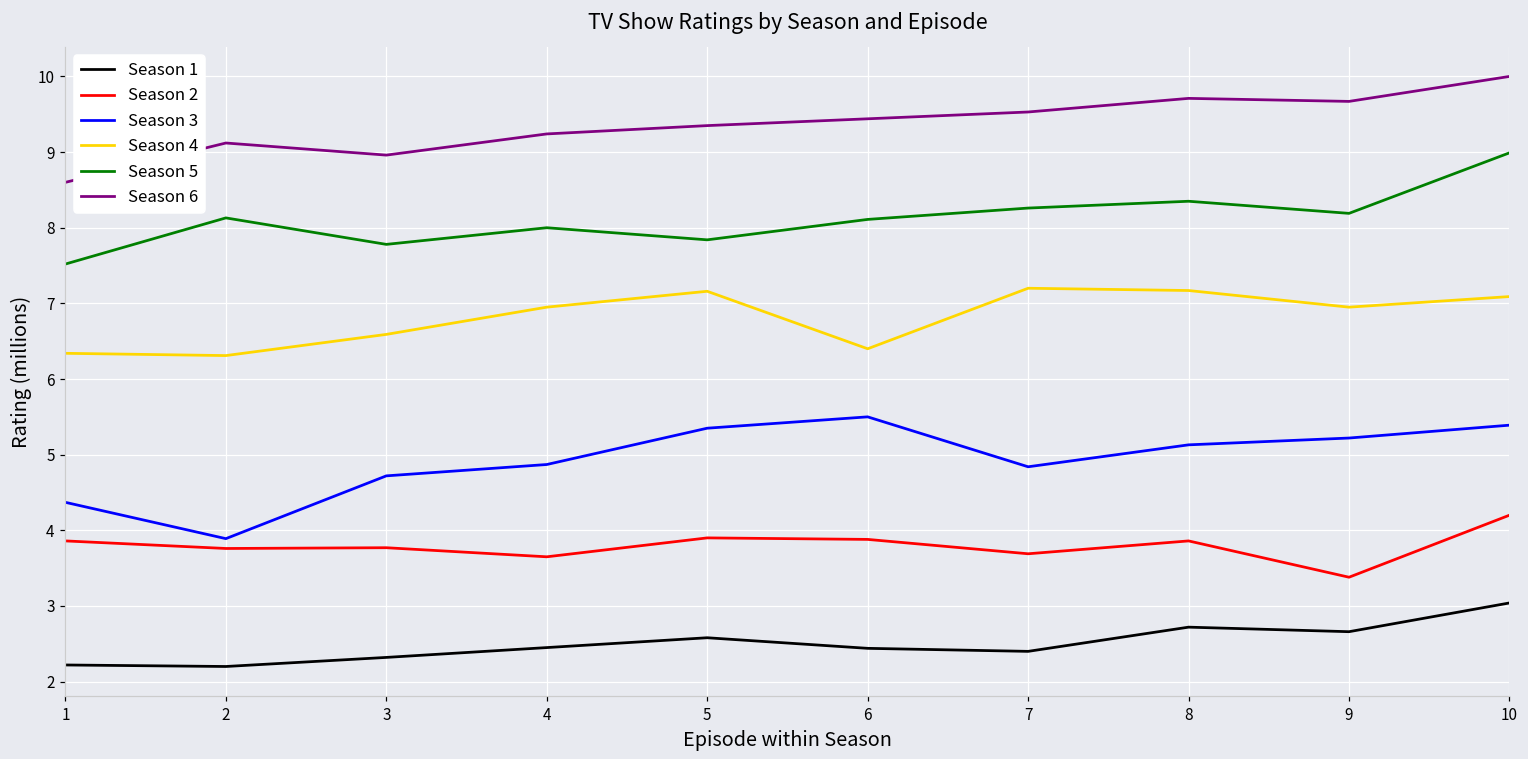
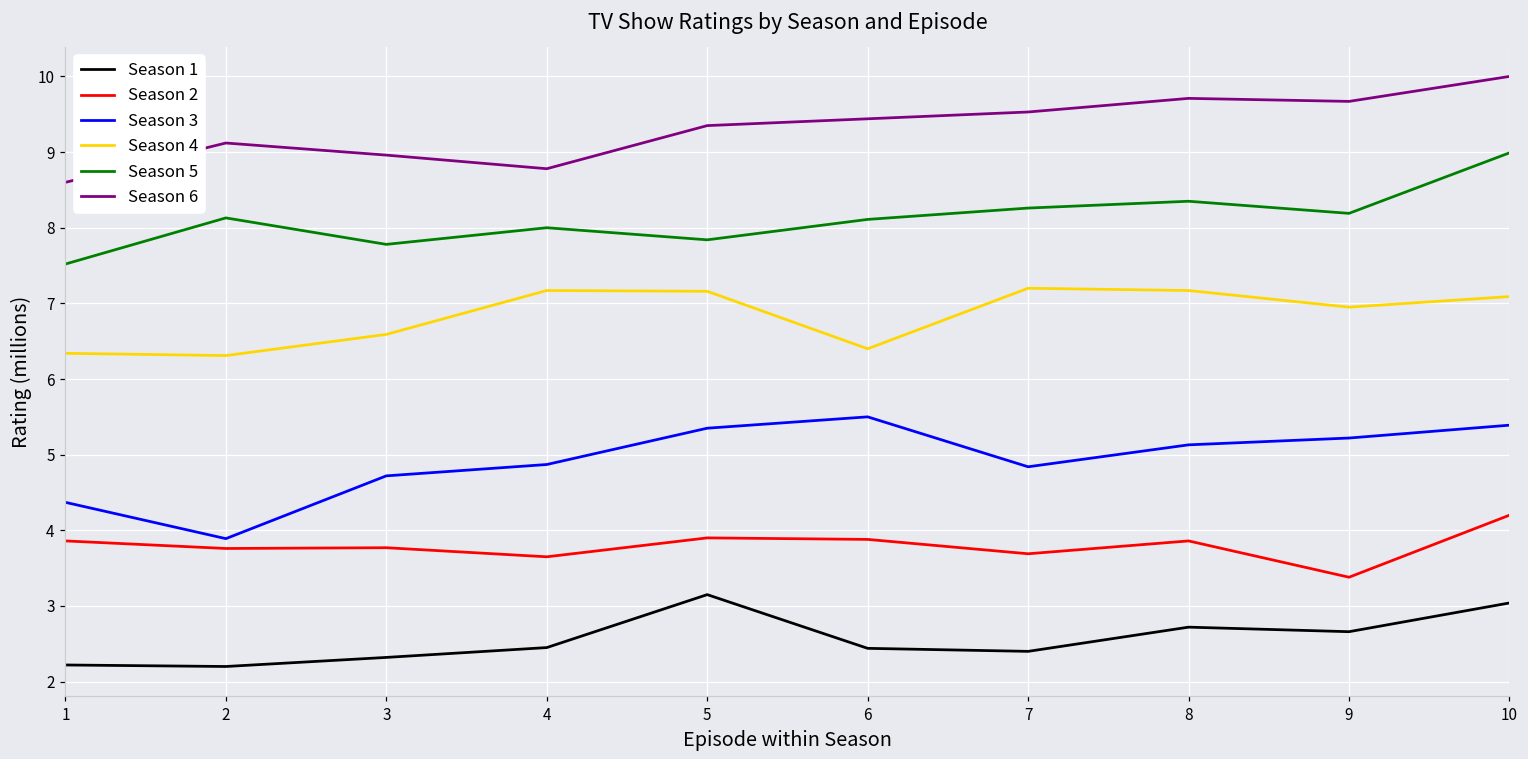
  {
    "Season 1": {
      "1": 2.2,
      "2": 2.2,
      "3": 2.3,
      "4": 2.5,
-     "5": 2.6,
+     "5": 3.2,
      "6": 2.4,
      "7": 2.4,
      "8": 2.7,
      "9": 2.7,
      "10": 3.0
    },
    "Season 2": {
      "1": 3.9,
      "2": 3.8,
      "3": 3.8,
      "4": 3.7,
      "5": 3.9,
      "6": 3.9,
      "7": 3.7,
      "8": 3.9,
      "9": 3.4,
      "10": 4.2
    },
    "Season 3": {
      "1": 4.4,
      "2": 3.9,
      "3": 4.7,
      "4": 4.9,
      "5": 5.4,
      "6": 5.5,
      "7": 4.8,
      "8": 5.1,
      "9": 5.2,
      "10": 5.4
    },
    "Season 4": {
      "1": 6.3,
      "2": 6.3,
      "3": 6.6,
-     "4": 7.0,
+     "4": 7.2,
      "5": 7.2,
      "6": 6.4,
      "7": 7.2,
      "8": 7.2,
      "9": 7.0,
      "10": 7.1
    },
    "Season 5": {
      "1": 7.5,
      "2": 8.1,
      "3": 7.8,
      "4": 8.0,
      "5": 7.8,
      "6": 8.1,
      "7": 8.3,
      "8": 8.4,
      "9": 8.2,
      "10": 9.0
    },
    "Season 6": {
      "1": 8.6,
      "2": 9.1,
      "3": 9.0,
-     "4": 9.2,
+     "4": 8.8,
      "5": 9.4,
      "6": 9.4,
      "7": 9.5,
      "8": 9.7,
      "9": 9.7,
      "10": 10.0
    }
  }
